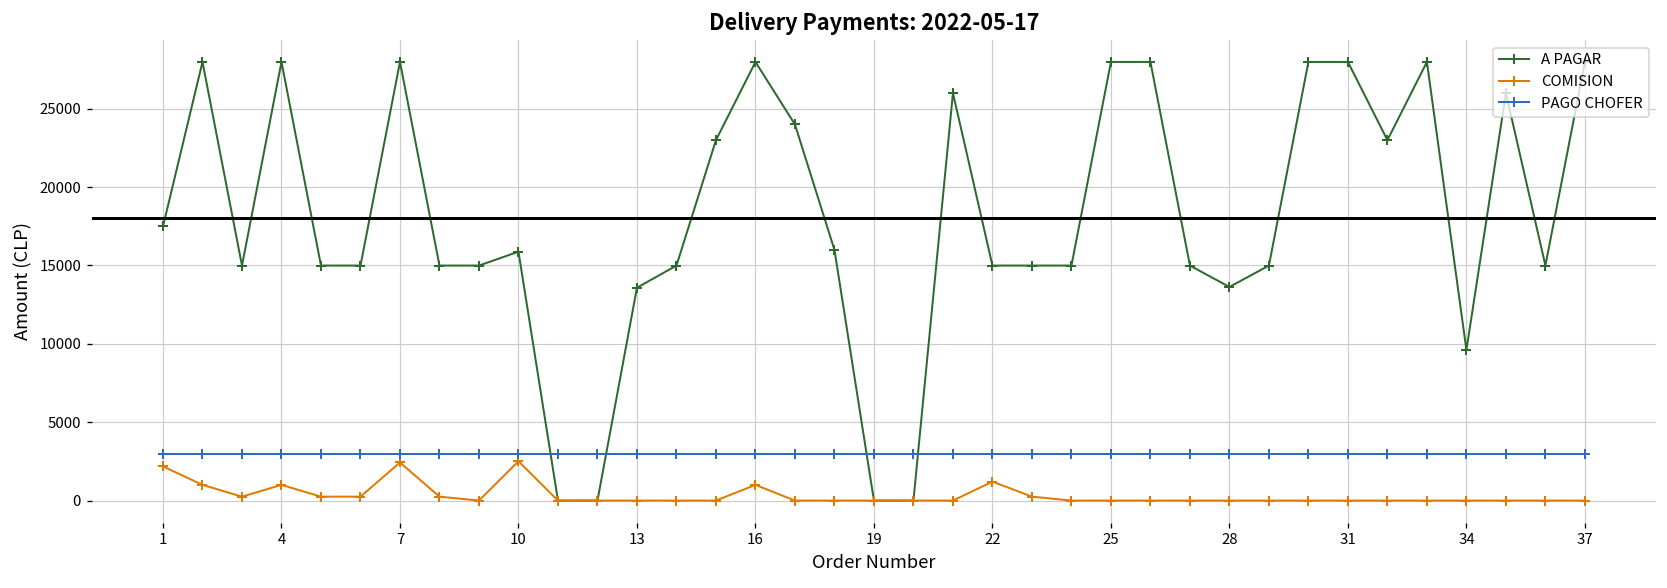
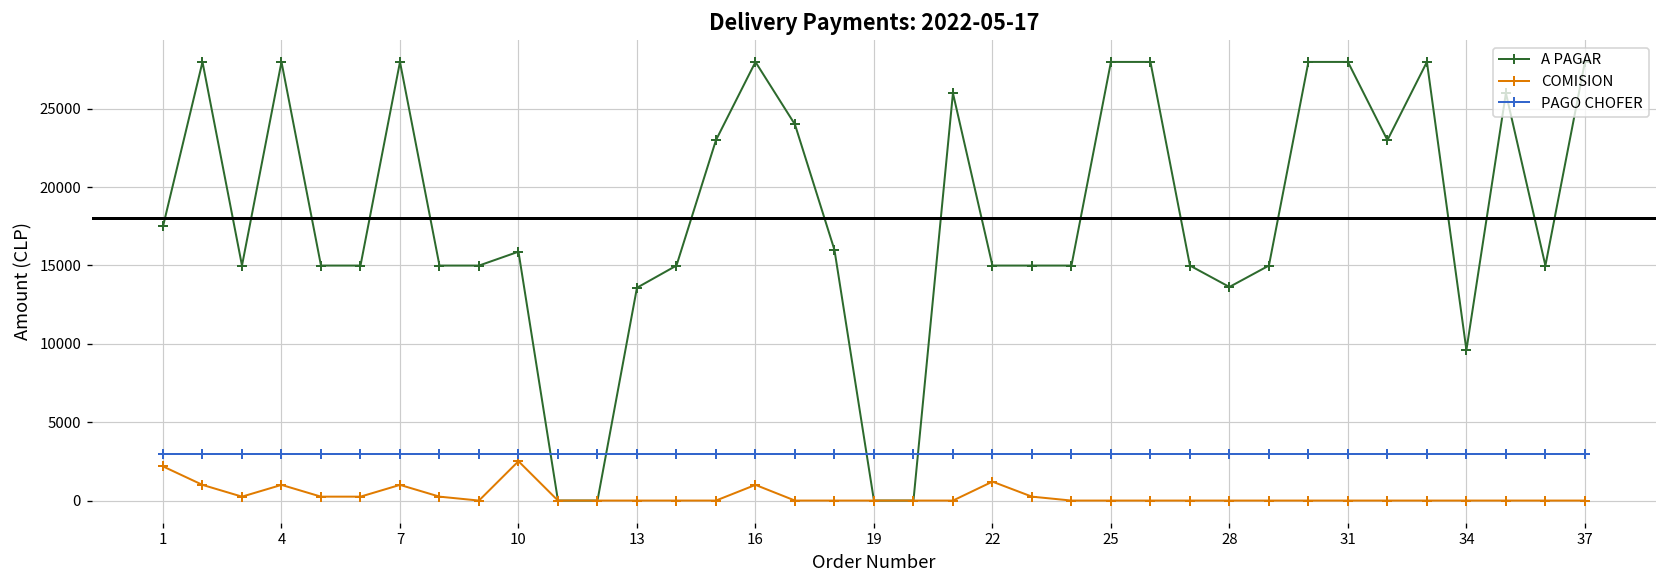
  {
    "A PAGAR": {
      "1": 17500,
      "4": 28000,
      "7": 28000,
      "10": 15900,
      "13": 13600,
      "16": 28000,
      "22": 15000,
      "25": 28000,
      "28": 13600,
      "31": 28000,
      "34": 9600
    },
    "COMISION": {
      "1": 2200,
      "4": 1000,
-     "7": 2400,
+     "7": 1000,
      "10": 2500,
      "13": 0,
      "16": 1000,
      "22": 1200,
      "25": 0,
      "28": 0,
      "31": 0,
      "34": 0,
      "37": 0
    },
    "PAGO CHOFER": {
      "1": 3000,
      "4": 3000,
      "7": 3000,
      "10": 3000,
      "13": 3000,
      "16": 3000,
      "19": 3000,
      "22": 3000,
      "25": 3000,
      "28": 3000,
      "31": 3000,
      "34": 3000,
      "37": 3000
    }
  }
